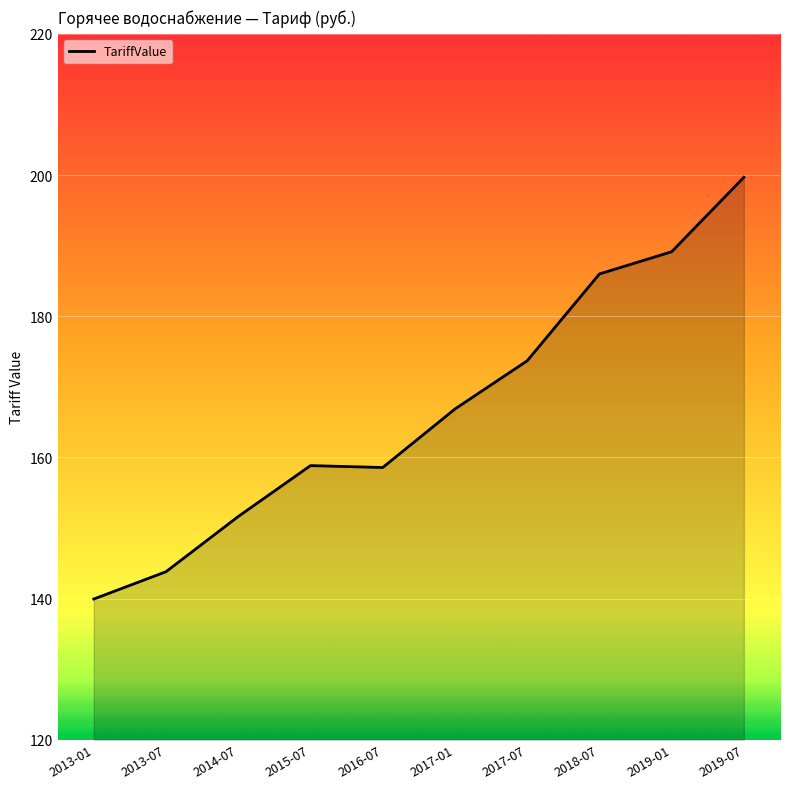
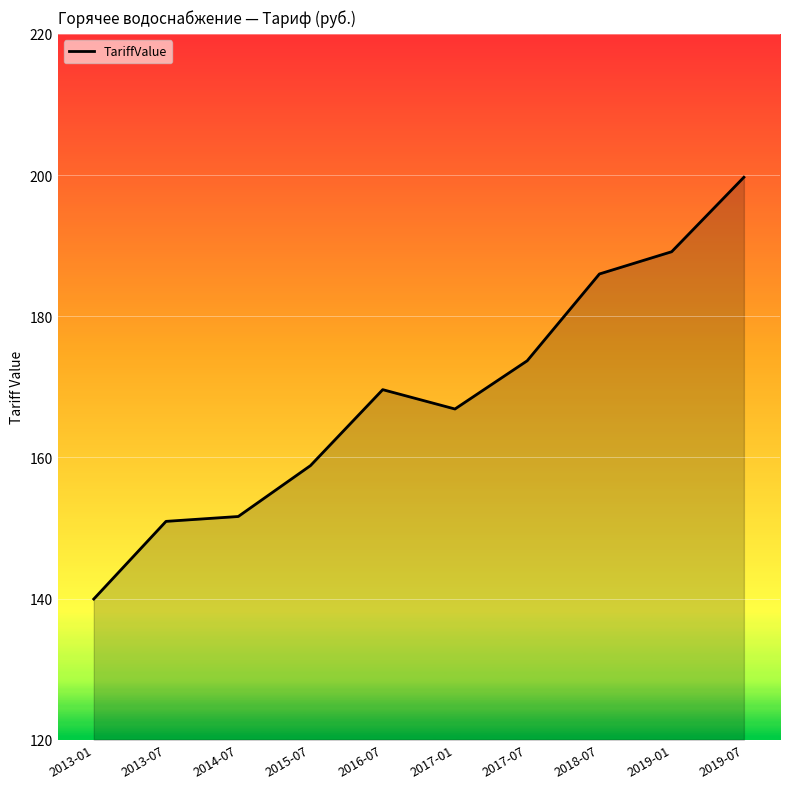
  {
    "2013-01": 140,
-   "2013-07": 144,
+   "2013-07": 151,
    "2014-07": 152,
    "2015-07": 159,
-   "2016-07": 159,
+   "2016-07": 170,
    "2017-01": 167,
    "2017-07": 174,
    "2018-07": 186,
    "2019-01": 189,
    "2019-07": 200
  }
